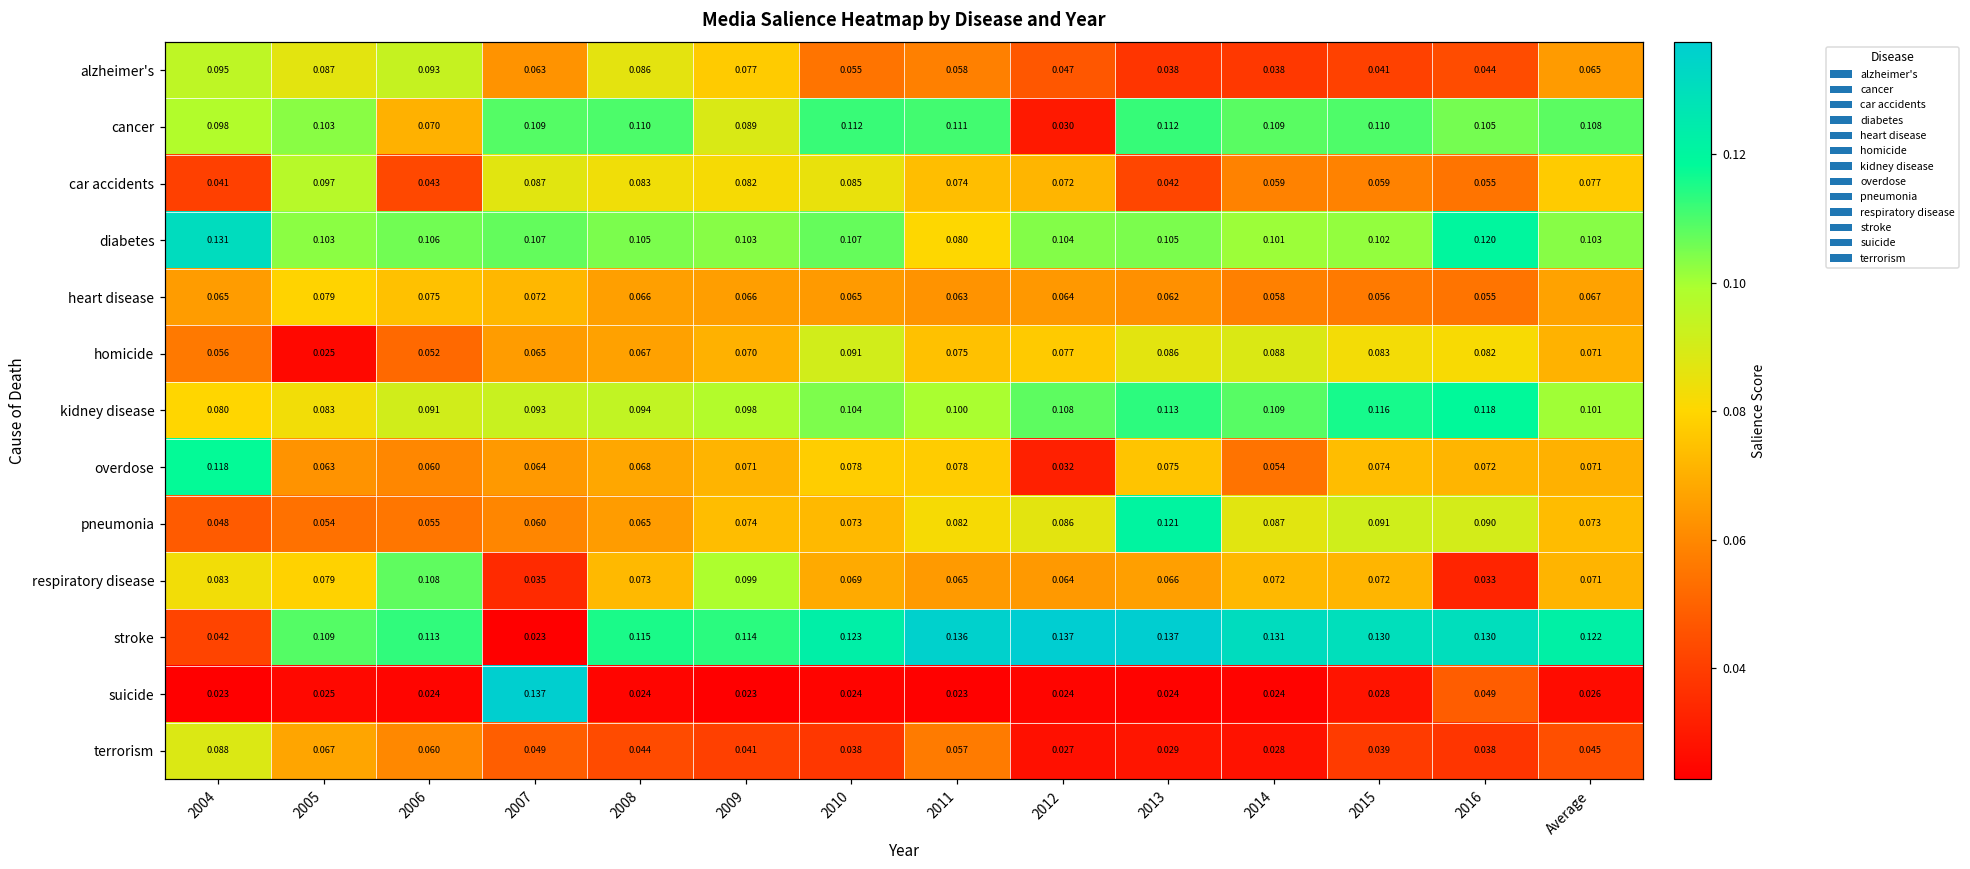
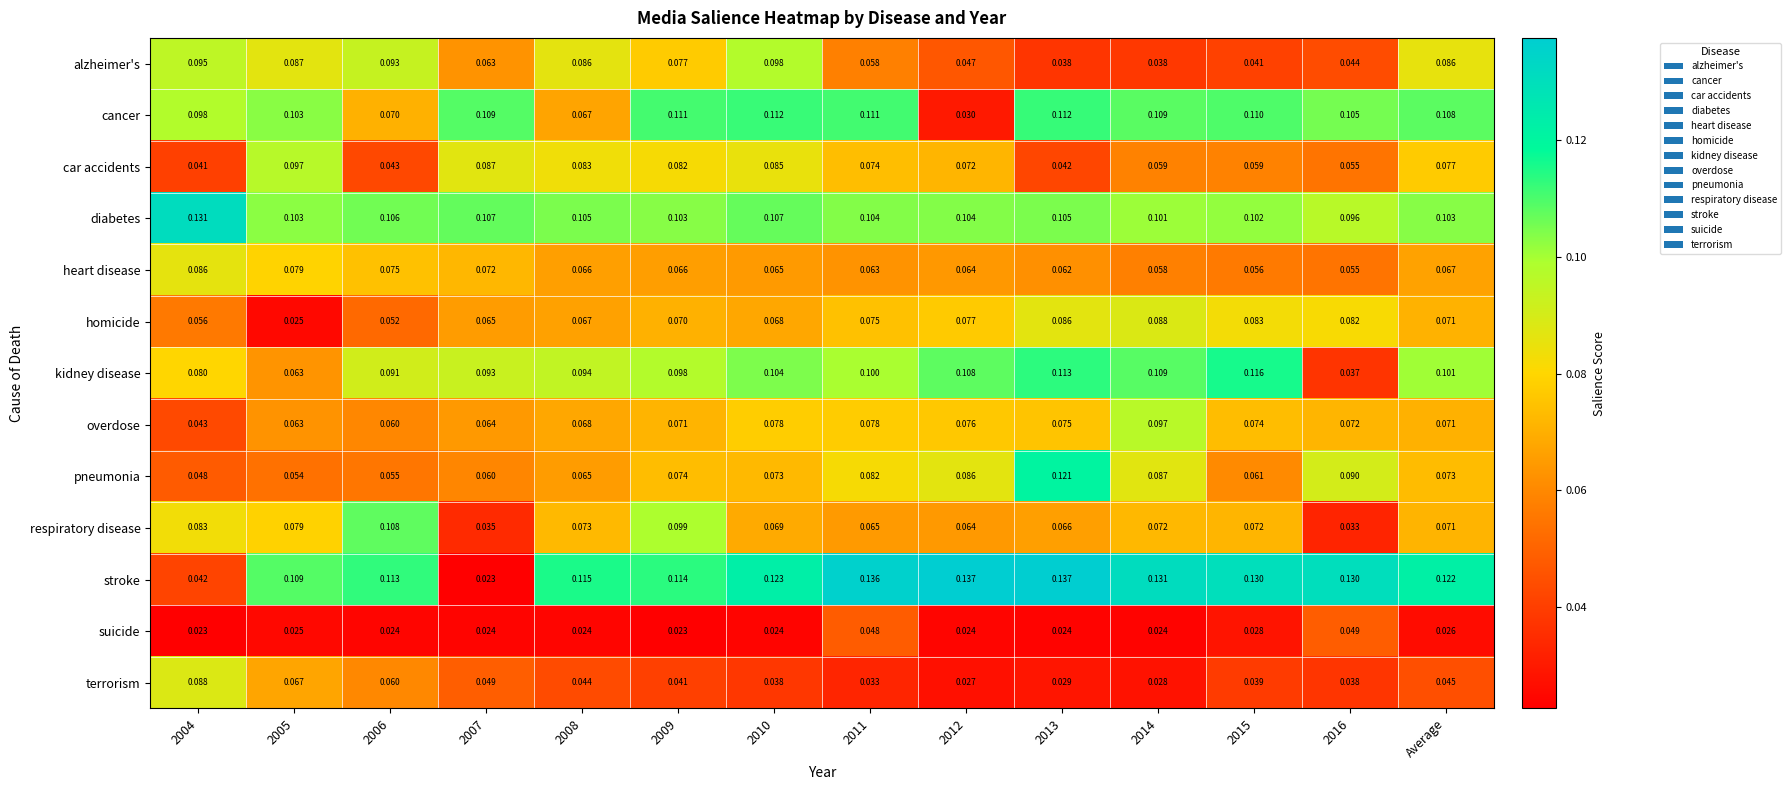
  {
    "alzheimer's": {
      "2004": 0.095,
      "2005": 0.087,
      "2006": 0.093,
      "2007": 0.063,
      "2008": 0.086,
      "2009": 0.077,
-     "2010": 0.055,
+     "2010": 0.098,
      "2011": 0.058,
      "2012": 0.047,
      "2013": 0.038,
      "2014": 0.038,
      "2015": 0.041,
      "2016": 0.044,
-     "Average": 0.065
+     "Average": 0.086
    },
    "cancer": {
      "2004": 0.098,
      "2005": 0.103,
      "2006": 0.070,
      "2007": 0.109,
-     "2008": 0.110,
-     "2009": 0.089,
+     "2008": 0.067,
+     "2009": 0.111,
      "2010": 0.112,
      "2011": 0.111,
      "2012": 0.030,
      "2013": 0.112,
      "2014": 0.109,
      "2015": 0.110,
      "2016": 0.105,
      "Average": 0.108
    },
    "car accidents": {
      "2004": 0.041,
      "2005": 0.097,
      "2006": 0.043,
      "2007": 0.087,
      "2008": 0.083,
      "2009": 0.082,
      "2010": 0.085,
      "2011": 0.074,
      "2012": 0.072,
      "2013": 0.042,
      "2014": 0.059,
      "2015": 0.059,
      "2016": 0.055,
      "Average": 0.077
    },
    "diabetes": {
      "2004": 0.131,
      "2005": 0.103,
      "2006": 0.106,
      "2007": 0.107,
      "2008": 0.105,
      "2009": 0.103,
      "2010": 0.107,
-     "2011": 0.080,
+     "2011": 0.104,
      "2012": 0.104,
      "2013": 0.105,
      "2014": 0.101,
      "2015": 0.102,
-     "2016": 0.120,
+     "2016": 0.096,
      "Average": 0.103
    },
    "heart disease": {
-     "2004": 0.065,
+     "2004": 0.086,
      "2005": 0.079,
      "2006": 0.075,
      "2007": 0.072,
      "2008": 0.066,
      "2009": 0.066,
      "2010": 0.065,
      "2011": 0.063,
      "2012": 0.064,
      "2013": 0.062,
      "2014": 0.058,
      "2015": 0.056,
      "2016": 0.055,
      "Average": 0.067
    },
    "homicide": {
      "2004": 0.056,
      "2005": 0.025,
      "2006": 0.052,
      "2007": 0.065,
      "2008": 0.067,
      "2009": 0.070,
-     "2010": 0.091,
+     "2010": 0.068,
      "2011": 0.075,
      "2012": 0.077,
      "2013": 0.086,
      "2014": 0.088,
      "2015": 0.083,
      "2016": 0.082,
      "Average": 0.071
    },
    "kidney disease": {
      "2004": 0.080,
-     "2005": 0.083,
+     "2005": 0.063,
      "2006": 0.091,
      "2007": 0.093,
      "2008": 0.094,
      "2009": 0.098,
      "2010": 0.104,
      "2011": 0.100,
      "2012": 0.108,
      "2013": 0.113,
      "2014": 0.109,
      "2015": 0.116,
-     "2016": 0.118,
+     "2016": 0.037,
      "Average": 0.101
    },
    "overdose": {
-     "2004": 0.118,
+     "2004": 0.043,
      "2005": 0.063,
      "2006": 0.060,
      "2007": 0.064,
      "2008": 0.068,
      "2009": 0.071,
      "2010": 0.078,
      "2011": 0.078,
-     "2012": 0.032,
+     "2012": 0.076,
      "2013": 0.075,
-     "2014": 0.054,
+     "2014": 0.097,
      "2015": 0.074,
      "2016": 0.072,
      "Average": 0.071
    },
    "pneumonia": {
      "2004": 0.048,
      "2005": 0.054,
      "2006": 0.055,
      "2007": 0.060,
      "2008": 0.065,
      "2009": 0.074,
      "2010": 0.073,
      "2011": 0.082,
      "2012": 0.086,
      "2013": 0.121,
      "2014": 0.087,
-     "2015": 0.091,
+     "2015": 0.061,
      "2016": 0.090,
      "Average": 0.073
    },
    "respiratory disease": {
      "2004": 0.083,
      "2005": 0.079,
      "2006": 0.108,
      "2007": 0.035,
      "2008": 0.073,
      "2009": 0.099,
      "2010": 0.069,
      "2011": 0.065,
      "2012": 0.064,
      "2013": 0.066,
      "2014": 0.072,
      "2015": 0.072,
      "2016": 0.033,
      "Average": 0.071
    },
    "stroke": {
      "2004": 0.042,
      "2005": 0.109,
      "2006": 0.113,
      "2007": 0.023,
      "2008": 0.115,
      "2009": 0.114,
      "2010": 0.123,
      "2011": 0.136,
      "2012": 0.137,
      "2013": 0.137,
      "2014": 0.131,
      "2015": 0.130,
      "2016": 0.130,
      "Average": 0.122
    },
    "suicide": {
      "2004": 0.023,
      "2005": 0.025,
      "2006": 0.024,
-     "2007": 0.137,
+     "2007": 0.024,
      "2008": 0.024,
      "2009": 0.023,
      "2010": 0.024,
-     "2011": 0.023,
+     "2011": 0.048,
      "2012": 0.024,
      "2013": 0.024,
      "2014": 0.024,
      "2015": 0.028,
      "2016": 0.049,
      "Average": 0.026
    },
    "terrorism": {
      "2004": 0.088,
      "2005": 0.067,
      "2006": 0.060,
      "2007": 0.049,
      "2008": 0.044,
      "2009": 0.041,
      "2010": 0.038,
-     "2011": 0.057,
+     "2011": 0.033,
      "2012": 0.027,
      "2013": 0.029,
      "2014": 0.028,
      "2015": 0.039,
      "2016": 0.038,
      "Average": 0.045
    }
  }
